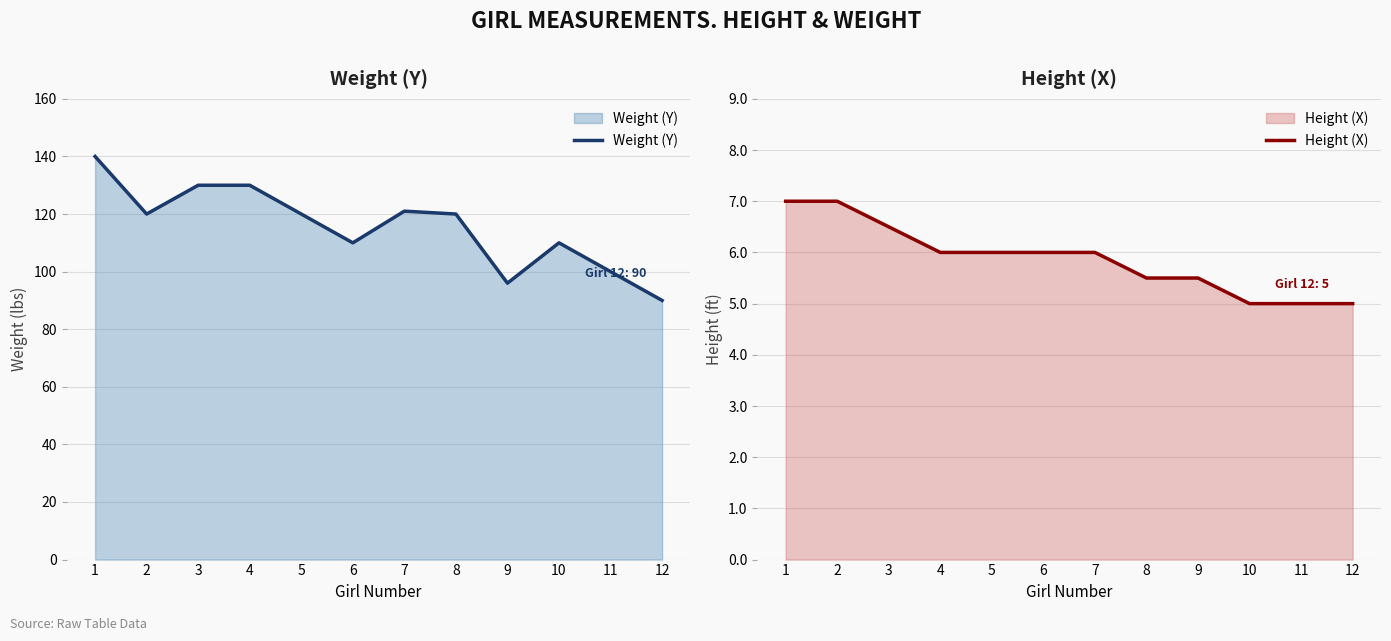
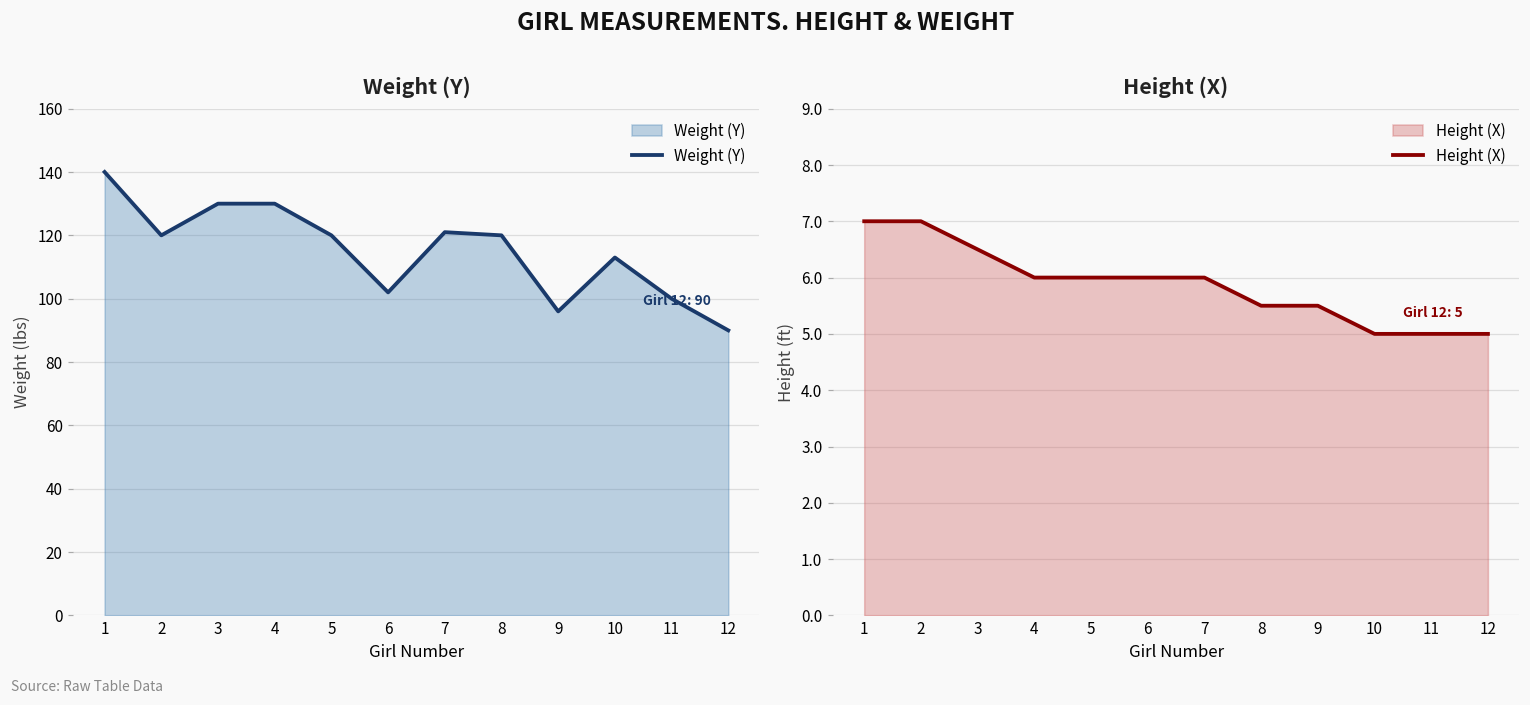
  {
    "Weight (Y)": {
      "1": 140,
      "2": 120,
      "3": 130,
      "4": 130,
      "5": 120,
-     "6": 110,
+     "6": 102,
      "7": 121,
      "8": 120,
      "9": 96,
-     "10": 110,
+     "10": 113,
      "12": 90
    },
    "Height (X)": {
      "11": 5
    }
  }
